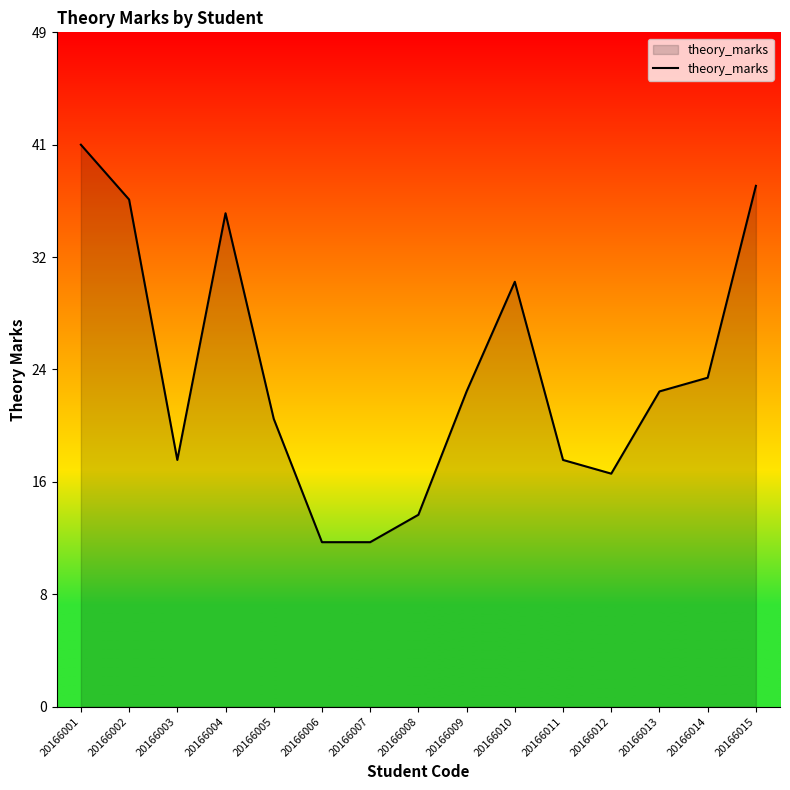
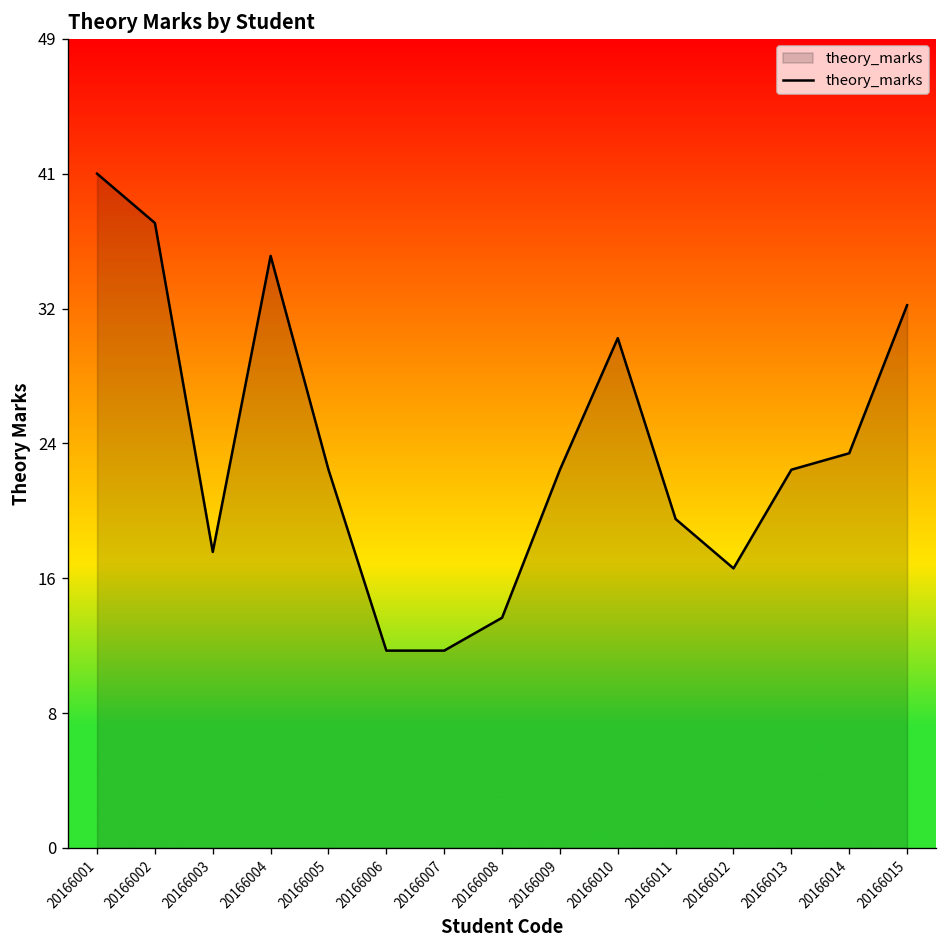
  {
    "20166001": 41,
-   "20166002": 37,
+   "20166002": 38,
    "20166003": 18,
    "20166004": 36,
-   "20166005": 21,
+   "20166005": 23,
    "20166006": 12,
    "20166007": 12,
    "20166008": 14,
    "20166009": 23,
    "20166010": 31,
-   "20166011": 18,
+   "20166011": 20,
    "20166012": 17,
    "20166013": 23,
    "20166014": 24,
-   "20166015": 38
+   "20166015": 33
  }
